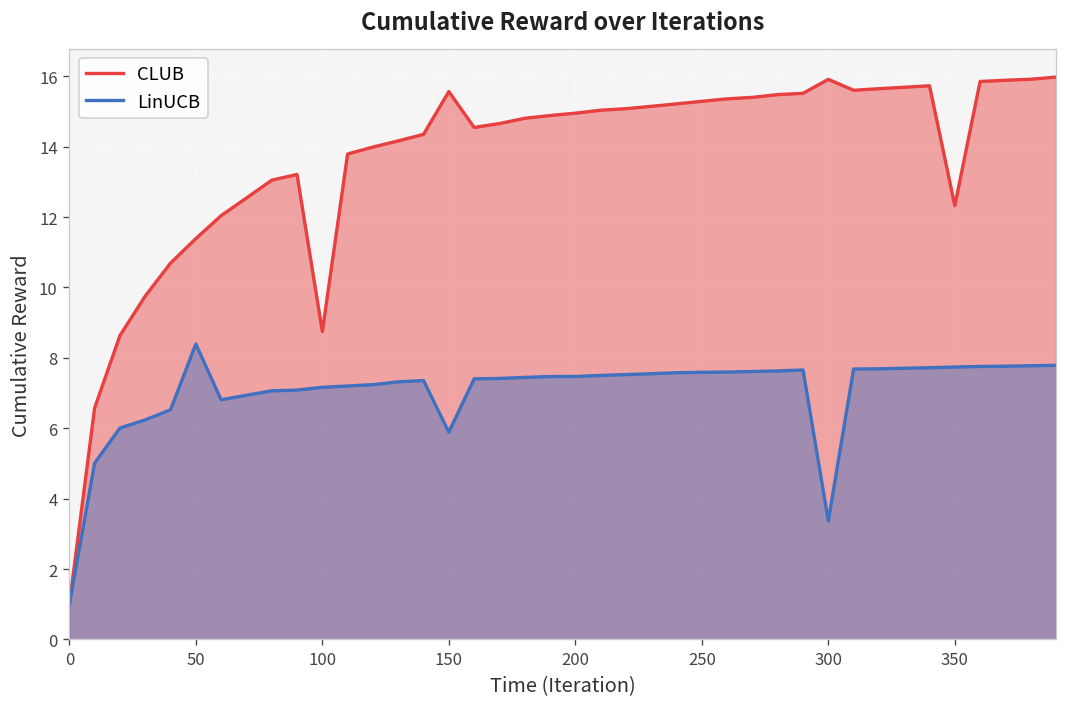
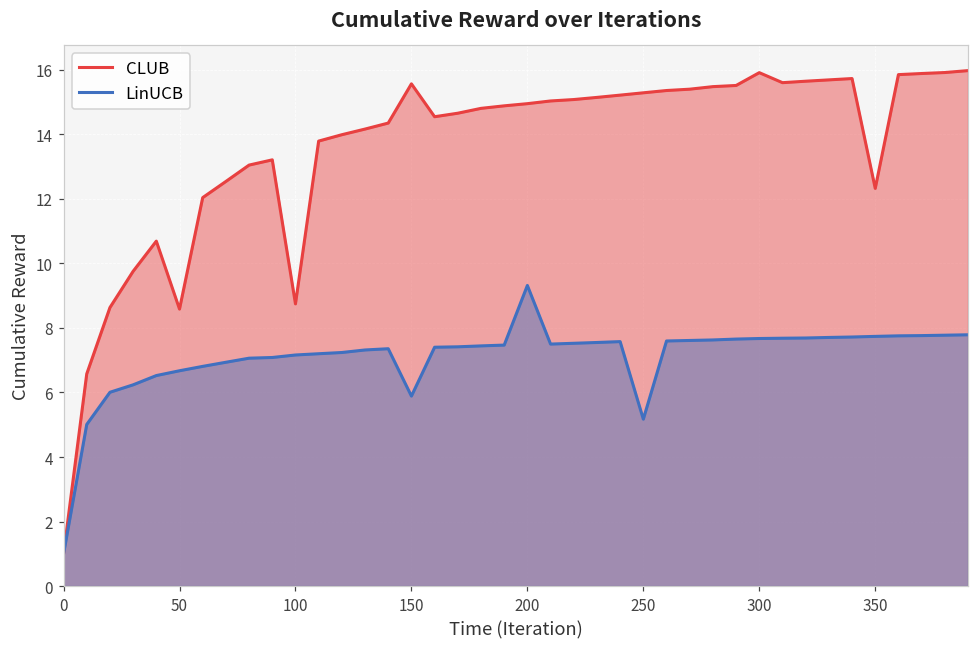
  {
    "CLUB": {
-     "50": 11.4,
+     "50": 8.6,
      "100": 8.7,
      "150": 15.6,
      "200": 14.9,
      "250": 15.3,
      "300": 15.9,
      "350": 12.3
    },
    "LinUCB": {
-     "50": 8.4,
+     "50": 6.7,
      "100": 7.2,
      "150": 5.9,
-     "200": 7.5,
-     "250": 7.6,
-     "300": 3.4,
+     "200": 9.3,
+     "250": 5.2,
+     "300": 7.7,
      "350": 7.7
    }
  }
